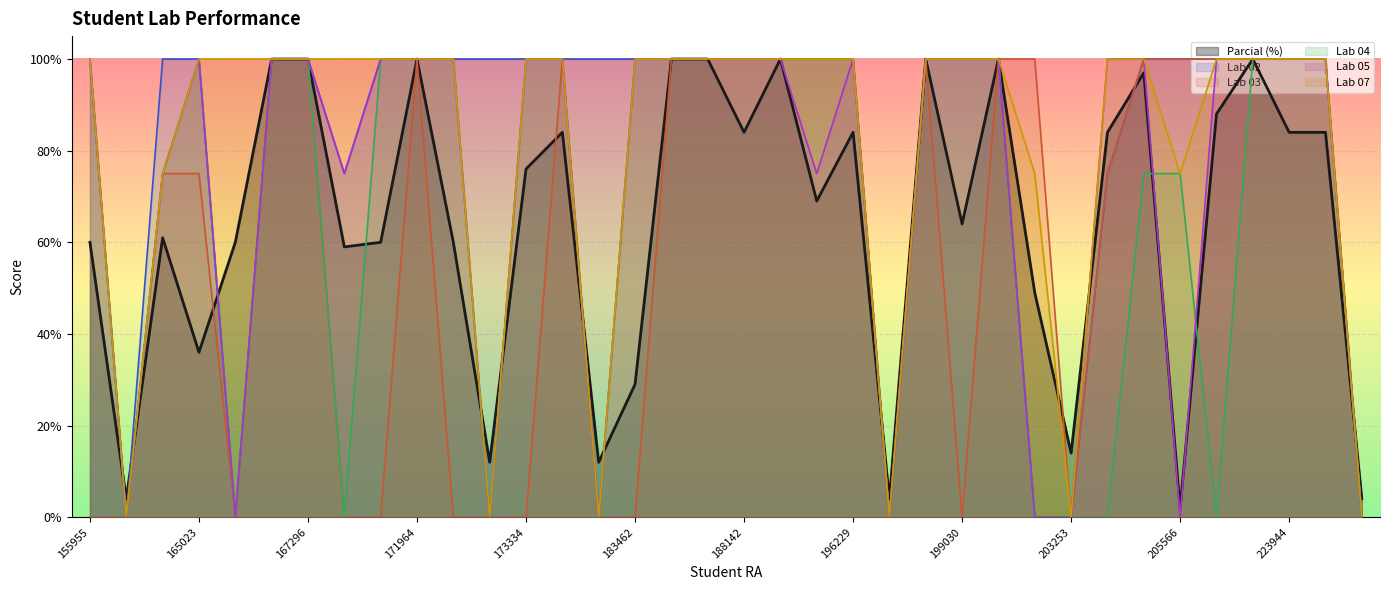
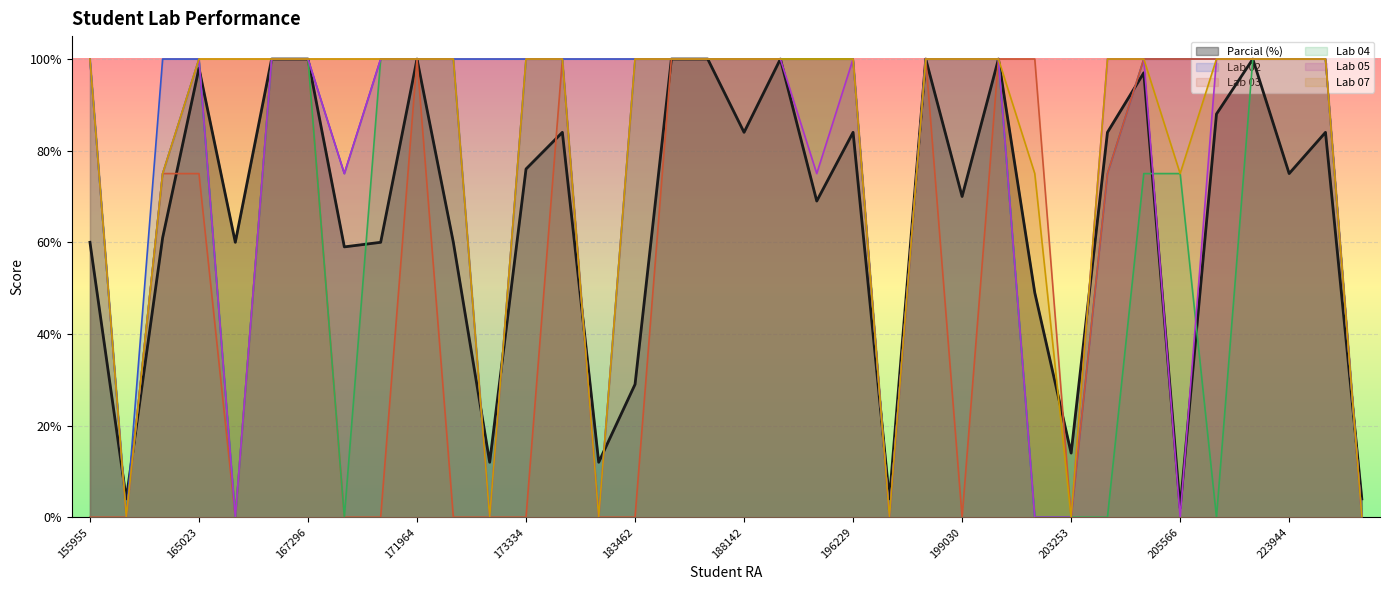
  {
    "Parcial (%)": {
      "155955": "60%",
-     "165023": "36%",
+     "165023": "98%",
      "173334": "76%",
      "183462": "29%",
      "188142": "84%",
      "196229": "84%",
-     "199030": "64%",
+     "199030": "70%",
      "203253": "14%",
      "205566": "2%",
-     "223944": "84%"
+     "223944": "75%"
    }
  }
